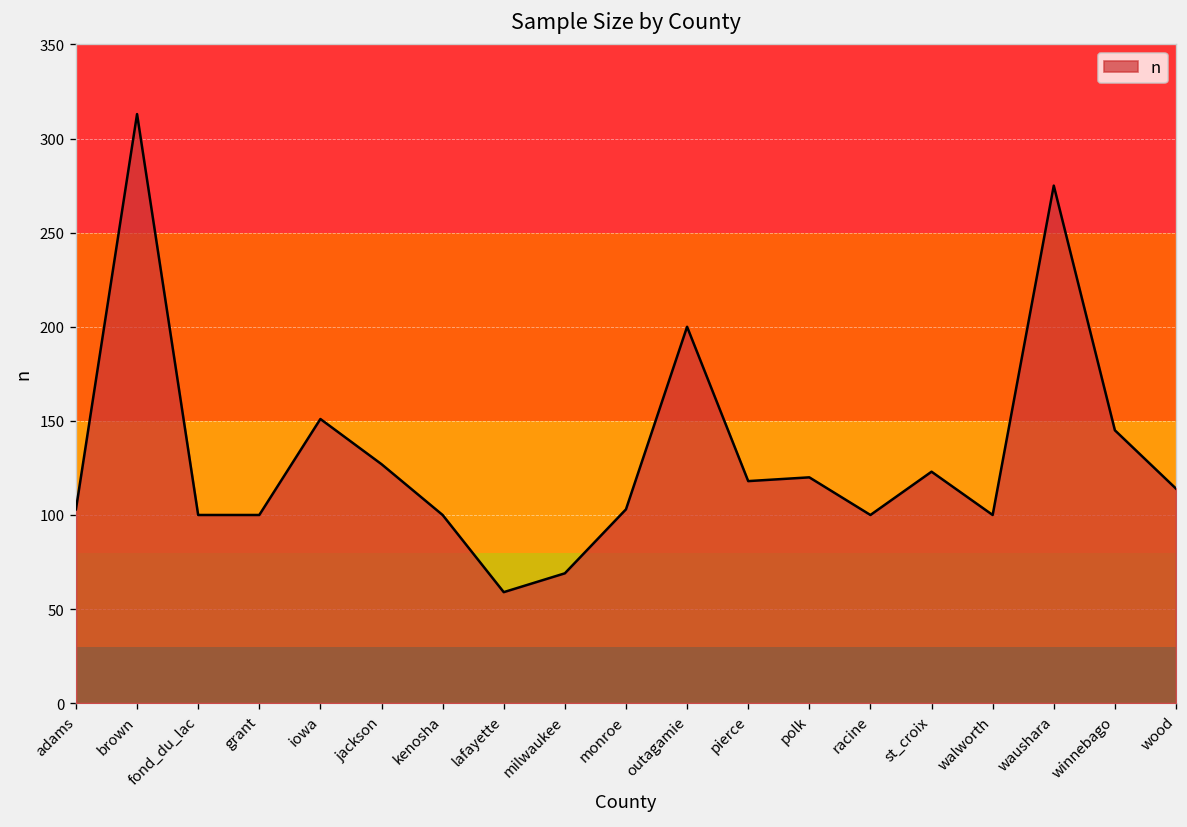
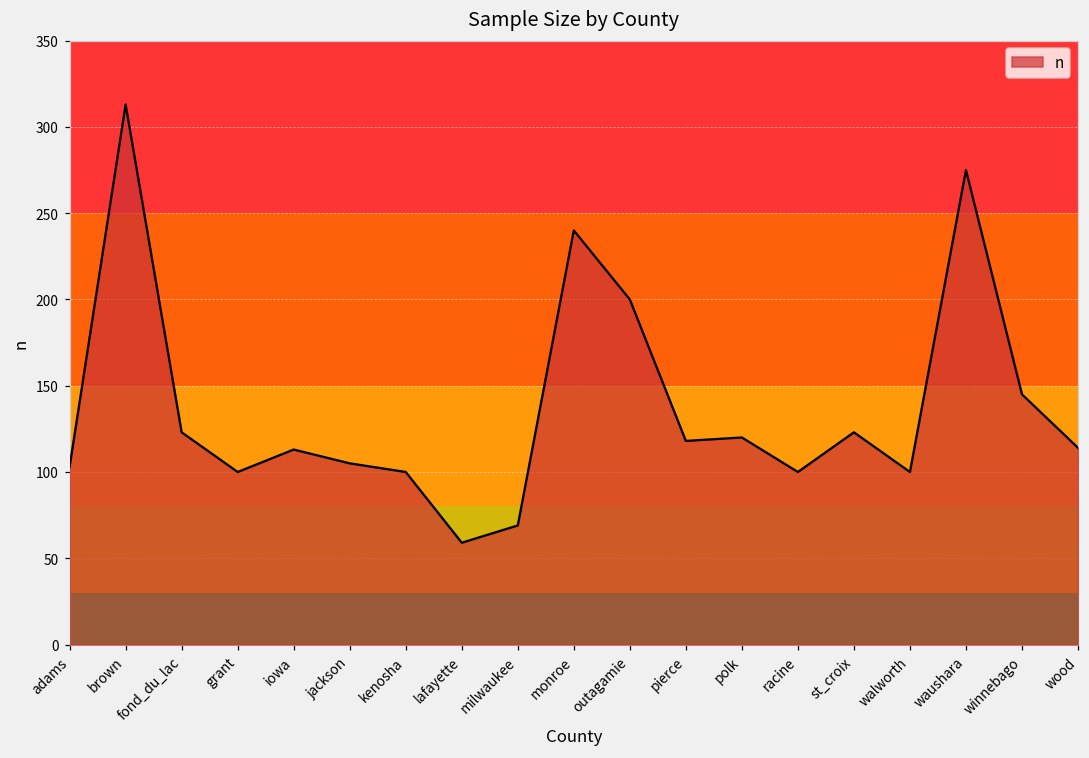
  {
    "adams": 103,
    "brown": 313,
-   "fond_du_lac": 100,
+   "fond_du_lac": 123,
    "grant": 100,
-   "iowa": 151,
-   "jackson": 127,
+   "iowa": 113,
+   "jackson": 105,
    "kenosha": 100,
    "lafayette": 59,
    "milwaukee": 69,
-   "monroe": 103,
+   "monroe": 240,
    "outagamie": 200,
    "pierce": 118,
    "polk": 120,
    "racine": 100,
    "st_croix": 123,
    "walworth": 100,
    "waushara": 275,
    "winnebago": 145,
    "wood": 114
  }
